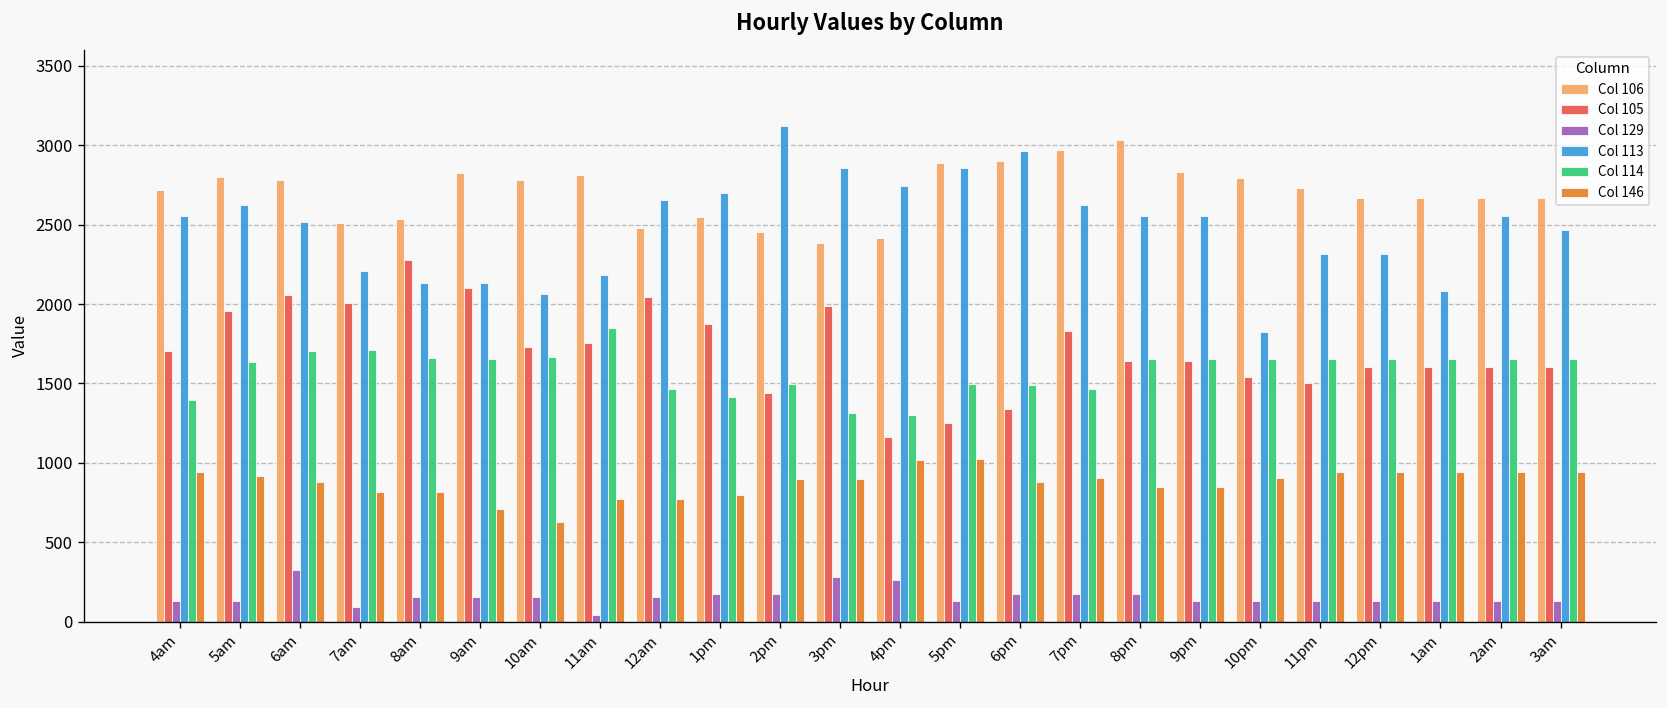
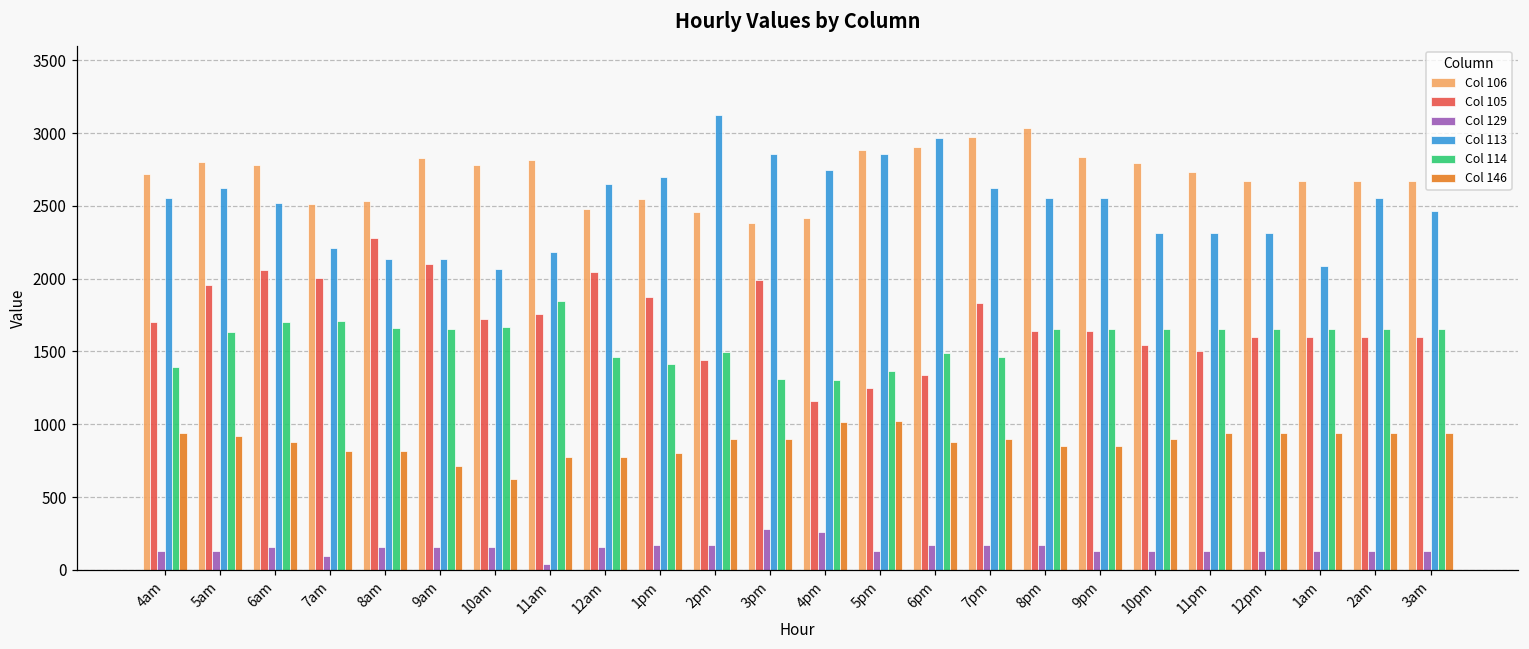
  {
    "Col 106": {
      "4am": 2720,
      "5am": 2800,
      "6am": 2780,
      "7am": 2510,
      "8am": 2530,
      "9am": 2830,
      "10am": 2780,
      "11am": 2820,
      "12am": 2480,
      "1pm": 2550,
      "2pm": 2460,
      "3pm": 2380,
      "4pm": 2420,
      "5pm": 2890,
      "6pm": 2900,
      "7pm": 2970,
      "8pm": 3030,
      "9pm": 2830,
      "10pm": 2790,
      "11pm": 2730,
      "12pm": 2670,
      "1am": 2670,
      "2am": 2670,
      "3am": 2670
    },
    "Col 129": {
      "4am": 130,
      "5am": 130,
-     "6am": 320,
+     "6am": 160,
      "7am": 90,
      "8am": 160,
      "9am": 160,
      "10am": 160,
      "11am": 40,
      "12am": 160,
      "1pm": 170,
      "2pm": 170,
      "3pm": 280,
      "4pm": 260,
      "5pm": 130,
      "6pm": 170,
      "7pm": 170,
      "8pm": 170,
      "9pm": 130,
      "10pm": 130,
      "11pm": 130,
      "12pm": 130,
      "1am": 130,
      "2am": 130,
      "3am": 130
    },
    "Col 113": {
      "4am": 2560,
      "5am": 2620,
      "6am": 2520,
      "7am": 2210,
      "8am": 2130,
      "9am": 2130,
      "10am": 2060,
      "11am": 2180,
      "12am": 2650,
      "1pm": 2700,
      "2pm": 3120,
      "3pm": 2860,
      "4pm": 2740,
      "5pm": 2850,
      "6pm": 2970,
      "7pm": 2620,
      "8pm": 2560,
      "9pm": 2560,
-     "10pm": 1820,
+     "10pm": 2310,
      "11pm": 2310,
      "12pm": 2310,
      "1am": 2080,
      "2am": 2560,
      "3am": 2470
    },
    "Col 114": {
      "4am": 1390,
      "5am": 1640,
      "6am": 1710,
      "7am": 1710,
      "8am": 1660,
      "9am": 1650,
      "10am": 1670,
      "11am": 1850,
      "12am": 1460,
      "1pm": 1410,
      "2pm": 1500,
      "3pm": 1310,
      "4pm": 1300,
-     "5pm": 1500,
+     "5pm": 1370,
      "6pm": 1490,
      "7pm": 1460,
      "8pm": 1650,
      "9pm": 1650,
      "10pm": 1650,
      "11pm": 1650,
      "12pm": 1650,
      "1am": 1650,
      "2am": 1650,
      "3am": 1650
    }
  }
